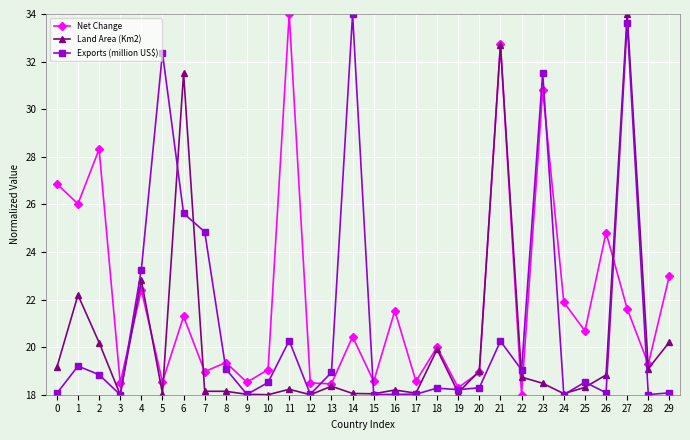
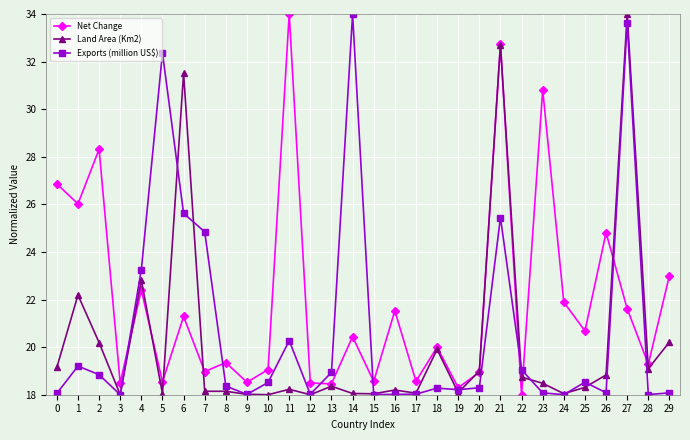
  {
    "Net Change": {
      "0": 26.9,
      "1": 26.0,
      "2": 28.3,
      "3": 18.5,
      "4": 22.4,
      "5": 18.5,
      "6": 21.3,
      "7": 19.0,
      "8": 19.4,
      "9": 18.5,
      "10": 19.1,
      "11": 34.0,
      "12": 18.5,
      "14": 20.4,
      "15": 18.6,
      "16": 21.5,
      "17": 18.6,
      "22": 18.0,
      "23": 30.8,
      "24": 21.9,
      "25": 20.7,
      "26": 24.8,
      "27": 21.6,
      "28": 19.3,
      "29": 23.0
    },
    "Land Area (Km2)": {
      "0": 19.1,
      "1": 22.2,
      "2": 20.2,
      "4": 22.8,
      "5": 18.0,
      "6": 31.5,
      "7": 18.1,
      "8": 18.1,
      "10": 18.0,
      "11": 18.2,
      "14": 18.1,
      "16": 18.2,
      "19": 18.1,
      "22": 18.7,
      "23": 18.5,
      "25": 18.3,
      "26": 18.8,
      "27": 34.0,
      "28": 19.1,
      "29": 20.2
    },
    "Exports (million US$)": {
      "0": 18.1,
      "1": 19.2,
      "2": 18.8,
      "4": 23.3,
      "5": 32.4,
      "6": 25.6,
      "7": 24.8,
-     "8": 19.1,
+     "8": 18.4,
      "10": 18.5,
      "11": 20.3,
      "13": 18.9,
      "14": 34.0,
      "16": 18.0,
      "18": 18.3,
      "20": 18.3,
-     "21": 20.3,
+     "21": 25.4,
      "22": 19.0,
-     "23": 31.5,
+     "23": 18.1,
      "25": 18.5,
      "26": 18.1,
      "27": 33.6,
      "28": 18.0,
      "29": 18.1
    }
  }
